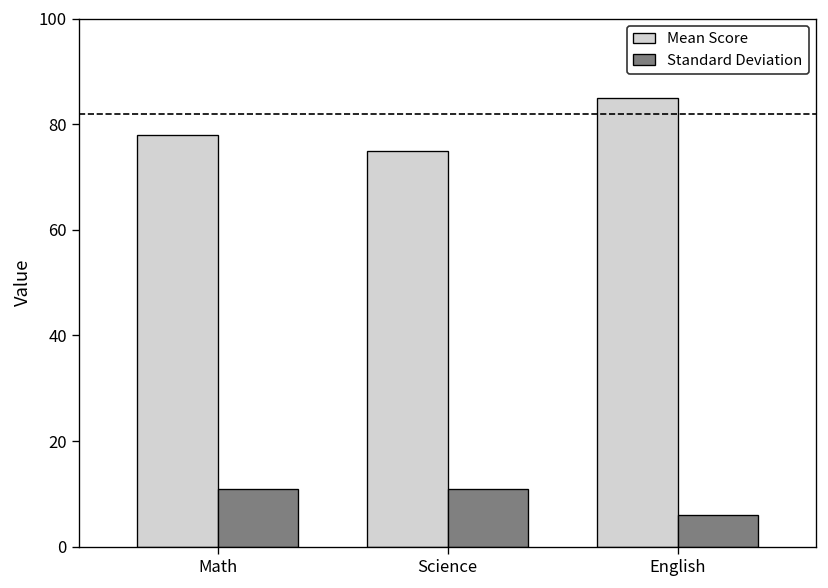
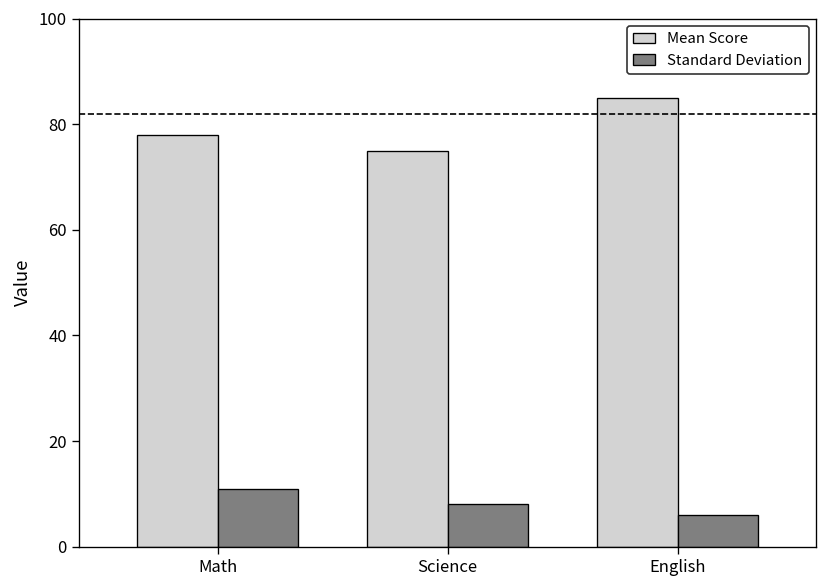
  {
    "Mean Score": {
      "Math": 78,
      "Science": 75,
      "English": 85
    },
    "Standard Deviation": {
      "Math": 11,
-     "Science": 11,
+     "Science": 8,
      "English": 6
    }
  }
